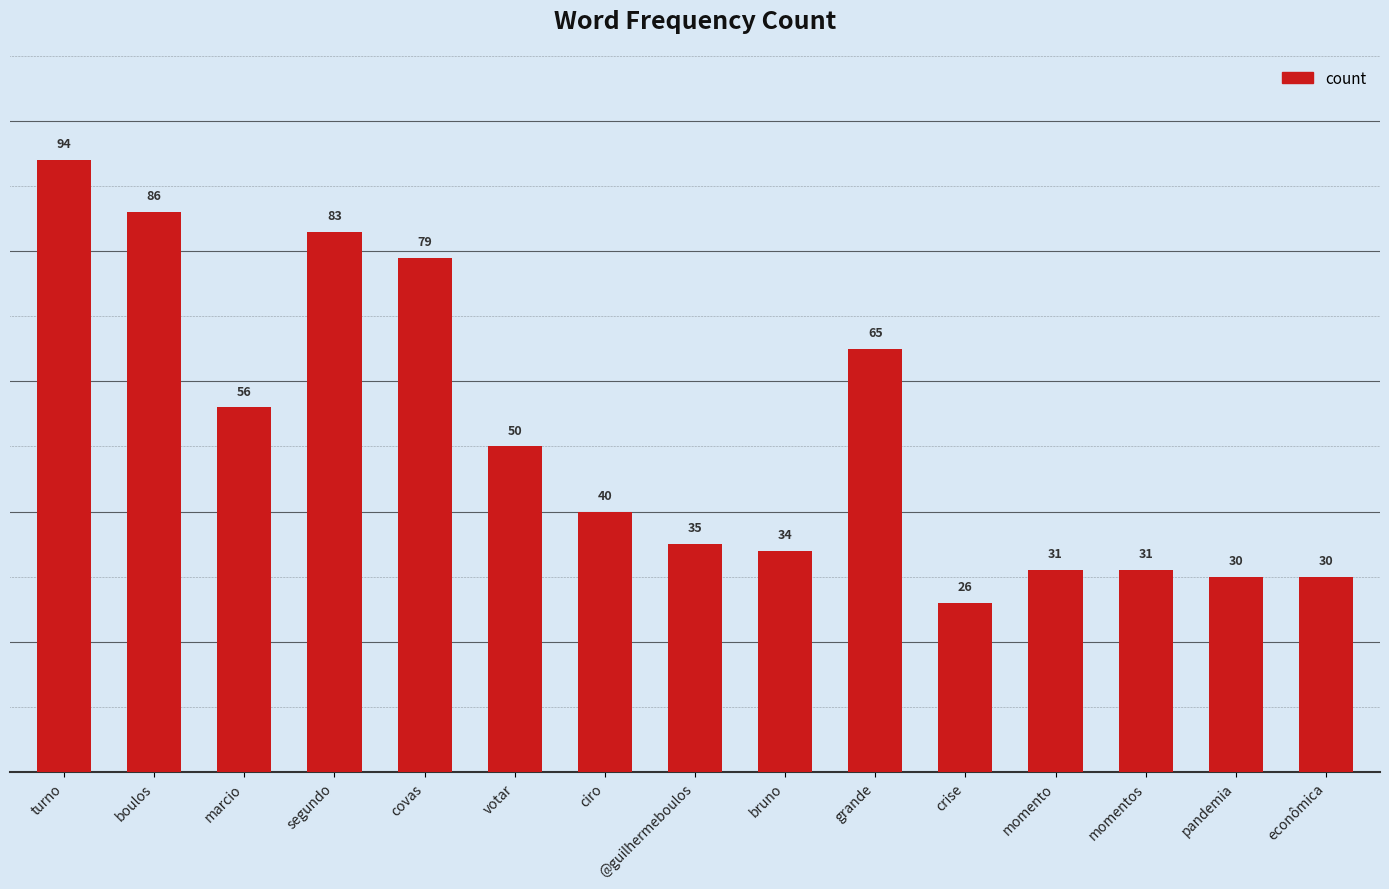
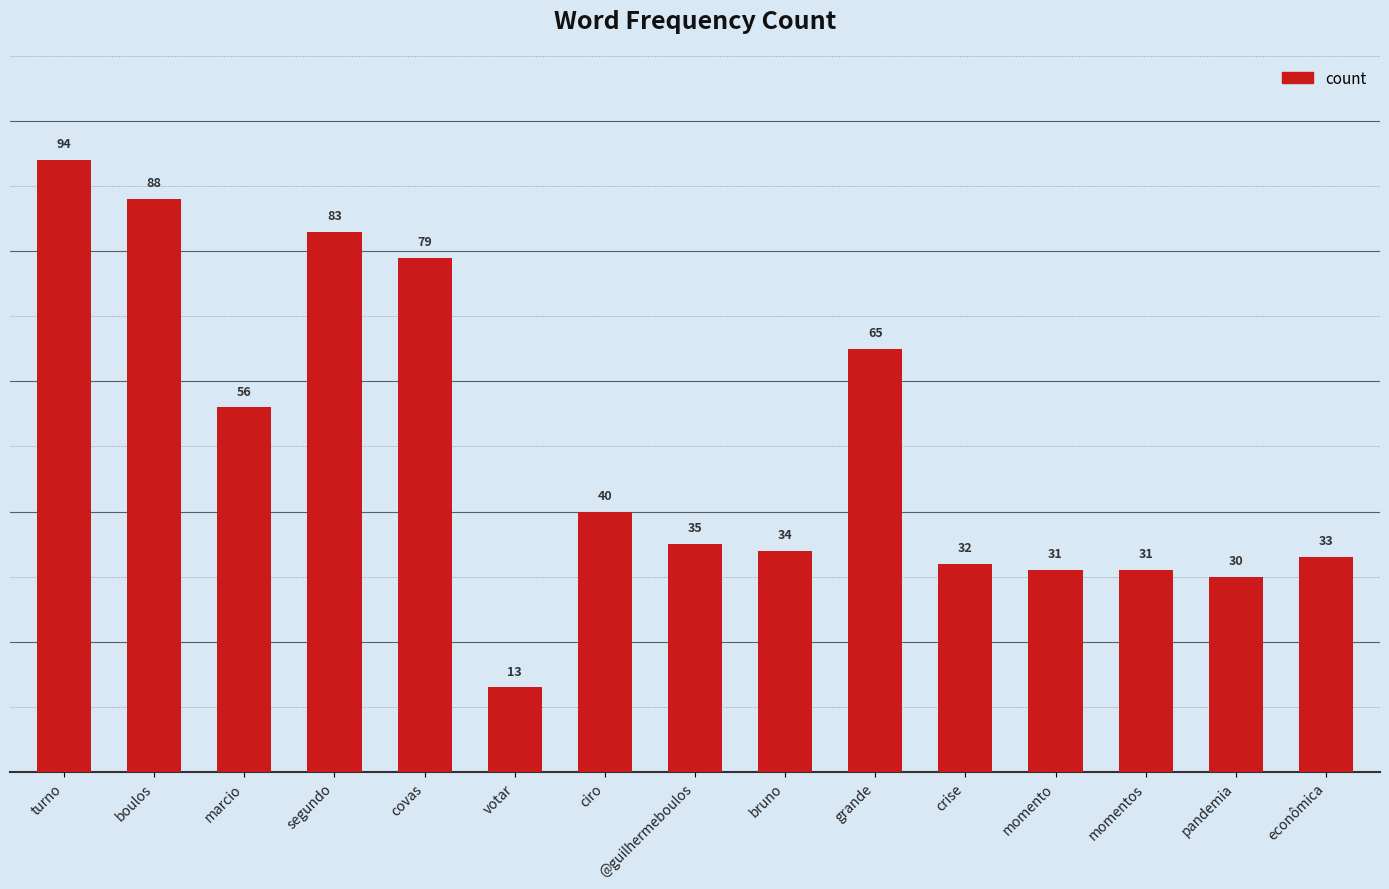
  {
    "turno": 94,
-   "boulos": 86,
+   "boulos": 88,
    "marcio": 56,
    "segundo": 83,
    "covas": 79,
-   "votar": 50,
+   "votar": 13,
    "ciro": 40,
    "@guilhermeboulos": 35,
    "bruno": 34,
    "grande": 65,
-   "crise": 26,
+   "crise": 32,
    "momento": 31,
    "momentos": 31,
    "pandemia": 30,
-   "econômica": 30
+   "econômica": 33
  }
